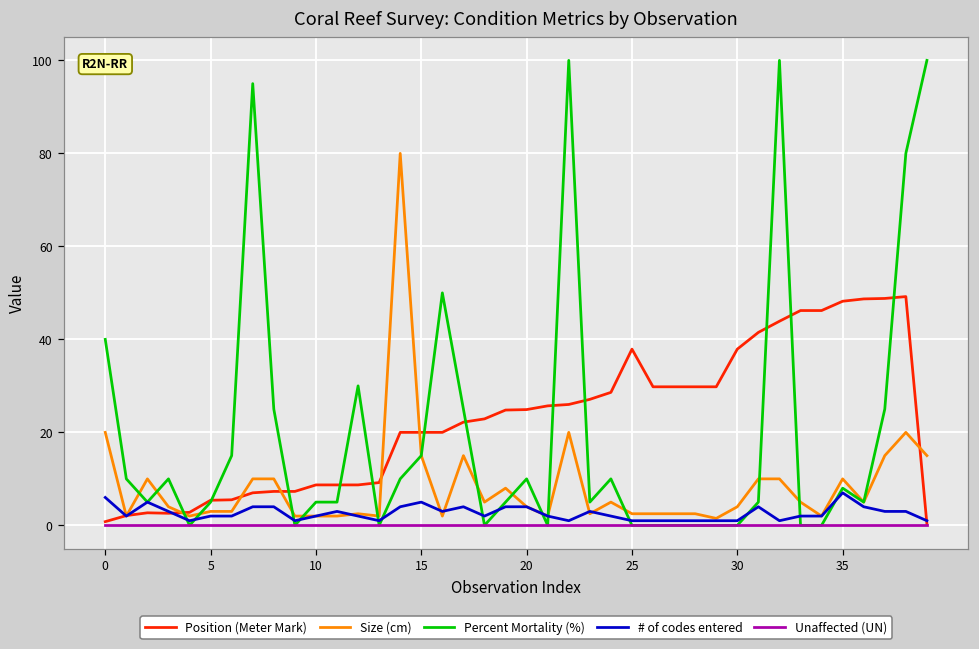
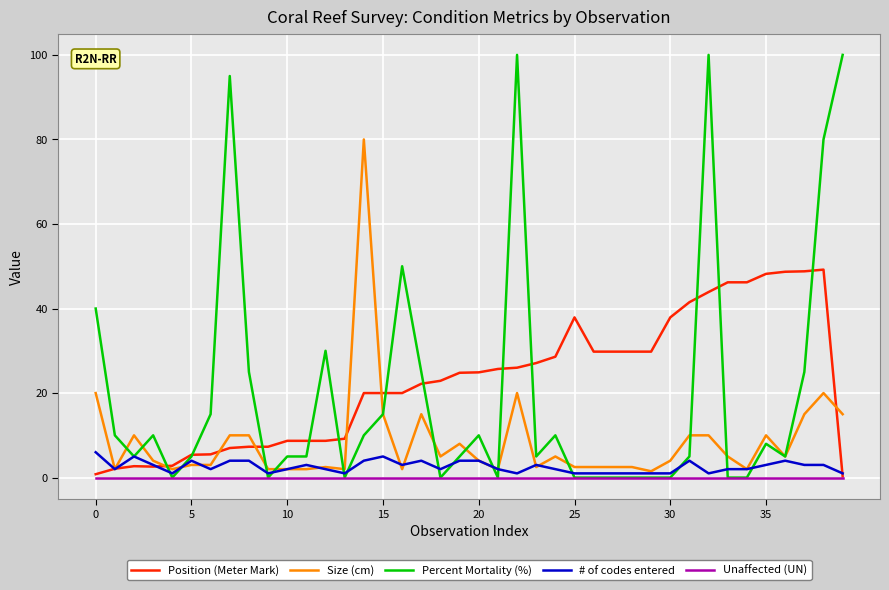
  {
    "Position (Meter Mark)": {
      "0": 1,
      "10": 9,
      "15": 20,
      "20": 25,
      "25": 38,
      "30": 38,
      "35": 48
    },
    "Size (cm)": {
      "0": 20,
      "5": 3,
      "25": 3,
      "30": 4,
      "35": 10
    },
    "Percent Mortality (%)": {
      "0": 40,
      "10": 5,
      "20": 10,
      "35": 8
    },
    "# of codes entered": {
      "0": 6,
-     "5": 2,
+     "5": 4,
      "15": 5,
      "25": 1,
      "30": 1,
-     "35": 7
+     "35": 3
    },
    "Unaffected (UN)": {
      "0": 0,
      "5": 0,
      "10": 0,
      "15": 0,
      "20": 0,
      "35": 0
    }
  }
